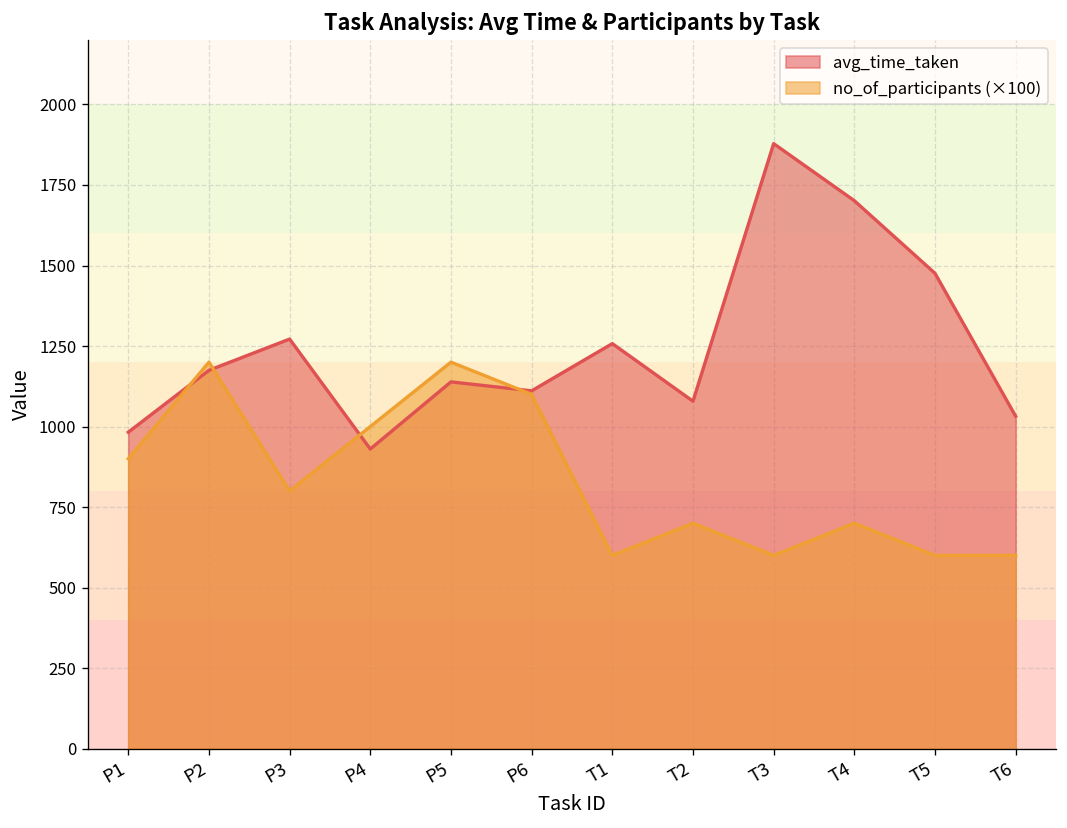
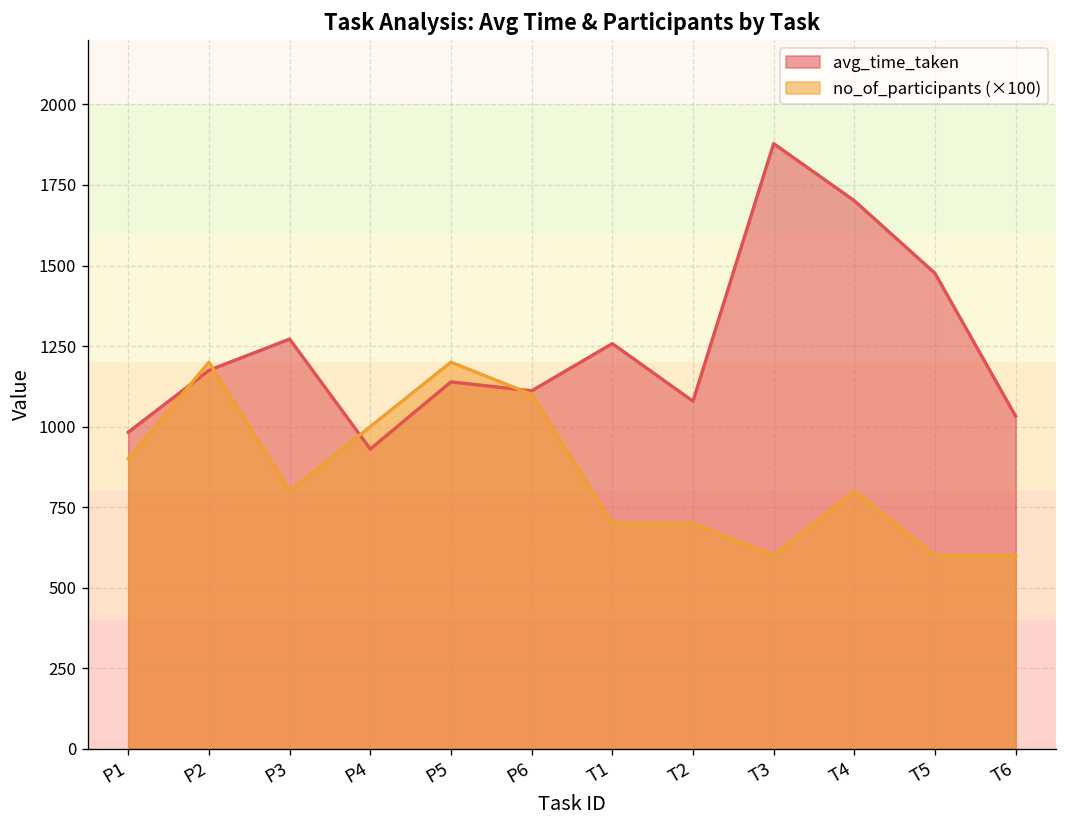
  {
    "avg_time_taken": {
      "P1": 980,
      "P2": 1170,
      "P3": 1270,
      "P4": 930,
      "P5": 1140,
      "P6": 1110,
      "T1": 1260,
      "T2": 1080,
      "T3": 1880,
      "T4": 1700,
      "T5": 1480,
      "T6": 1030
    },
    "no_of_participants (×100)": {
      "P1": 900,
      "P2": 1200,
      "P3": 800,
      "P4": 1000,
      "P5": 1200,
      "P6": 1100,
-     "T1": 600,
+     "T1": 700,
      "T2": 700,
      "T3": 600,
-     "T4": 700,
+     "T4": 800,
      "T5": 600,
      "T6": 600
    }
  }
